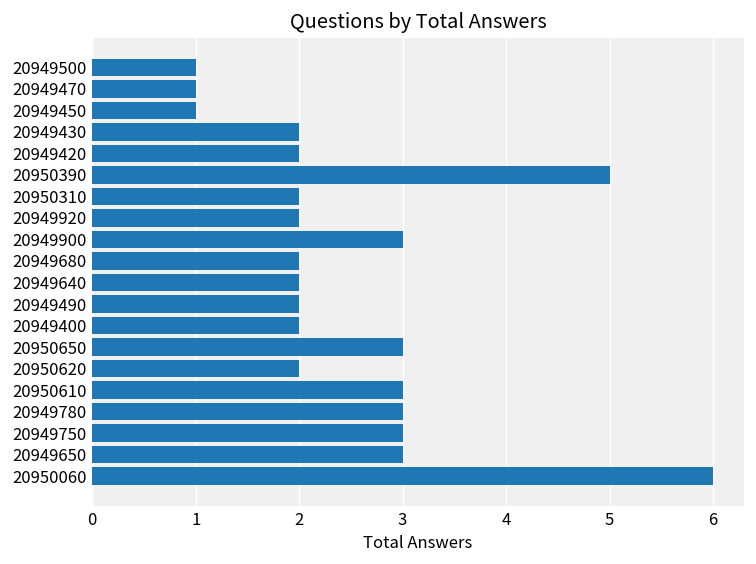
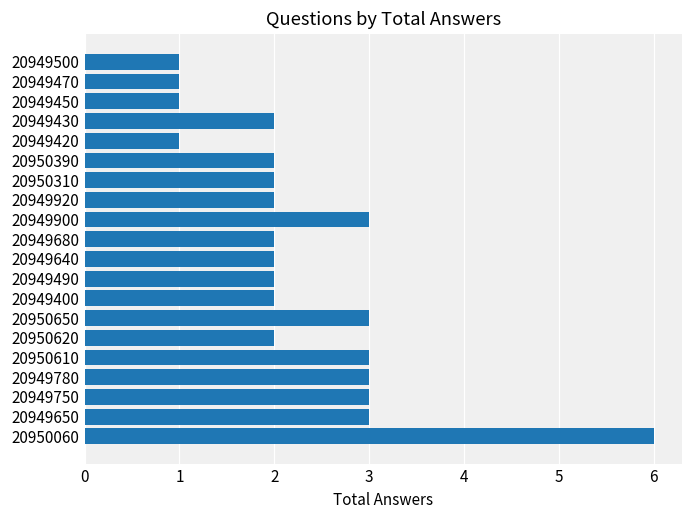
  {
    "20949500": 1,
    "20949470": 1,
    "20949450": 1,
    "20949430": 2,
-   "20949420": 2,
-   "20950390": 5,
+   "20949420": 1,
+   "20950390": 2,
    "20950310": 2,
    "20949920": 2,
    "20949900": 3,
    "20949680": 2,
    "20949640": 2,
    "20949490": 2,
    "20949400": 2,
    "20950650": 3,
    "20950620": 2,
    "20950610": 3,
    "20949780": 3,
    "20949750": 3,
    "20949650": 3,
    "20950060": 6
  }
